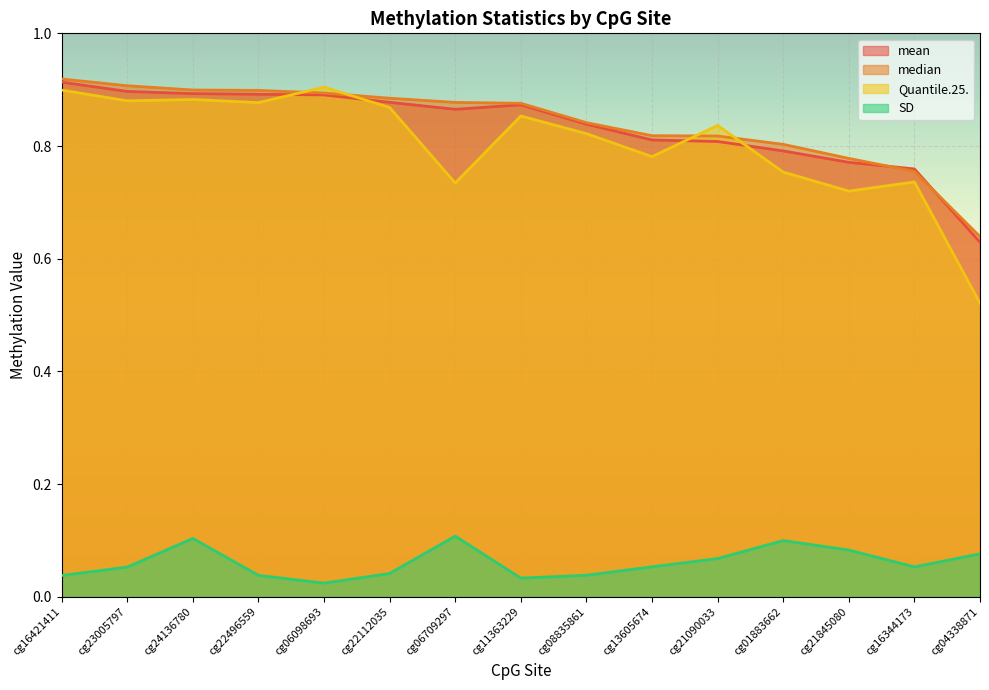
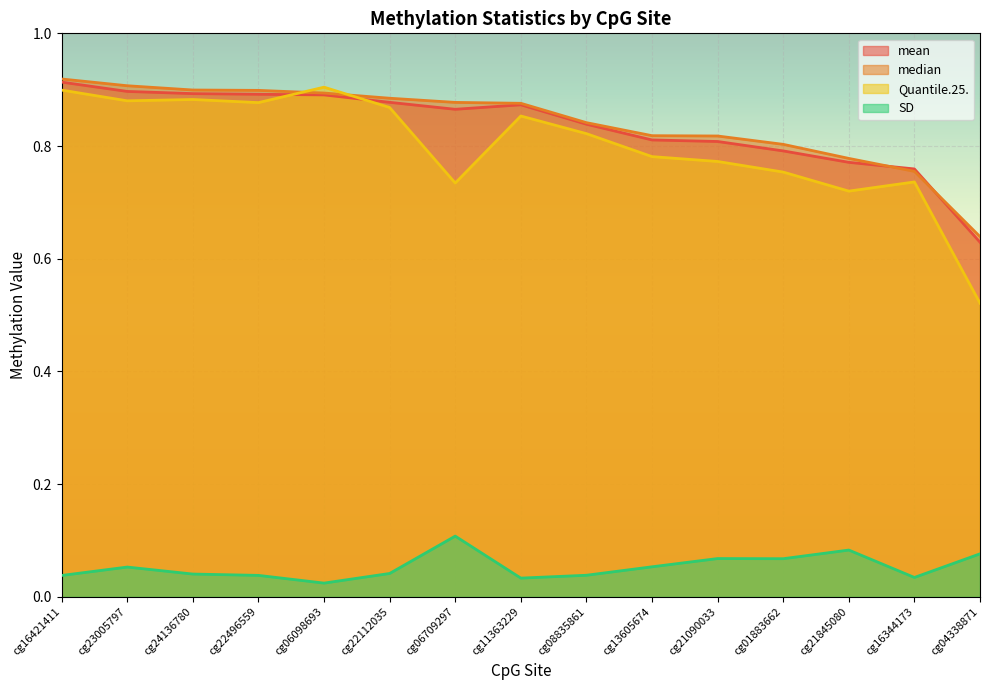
  {
    "Quantile.25.": {
      "cg16421411": 0.90,
      "cg23005797": 0.88,
      "cg24136780": 0.88,
      "cg22496559": 0.88,
      "cg06098693": 0.90,
      "cg22112035": 0.87,
      "cg06709297": 0.73,
      "cg11363229": 0.85,
      "cg08835861": 0.82,
      "cg13605674": 0.78,
-     "cg21090033": 0.84,
+     "cg21090033": 0.77,
      "cg01883662": 0.75,
      "cg21845080": 0.72,
      "cg16344173": 0.74,
      "cg04338871": 0.52
    },
    "SD": {
      "cg16421411": 0.04,
      "cg23005797": 0.05,
-     "cg24136780": 0.10,
+     "cg24136780": 0.04,
      "cg22496559": 0.04,
      "cg06098693": 0.02,
      "cg22112035": 0.04,
      "cg06709297": 0.11,
      "cg11363229": 0.03,
      "cg08835861": 0.04,
      "cg13605674": 0.05,
      "cg21090033": 0.07,
-     "cg01883662": 0.10,
+     "cg01883662": 0.07,
      "cg21845080": 0.08,
-     "cg16344173": 0.05,
+     "cg16344173": 0.03,
      "cg04338871": 0.08
    }
  }
